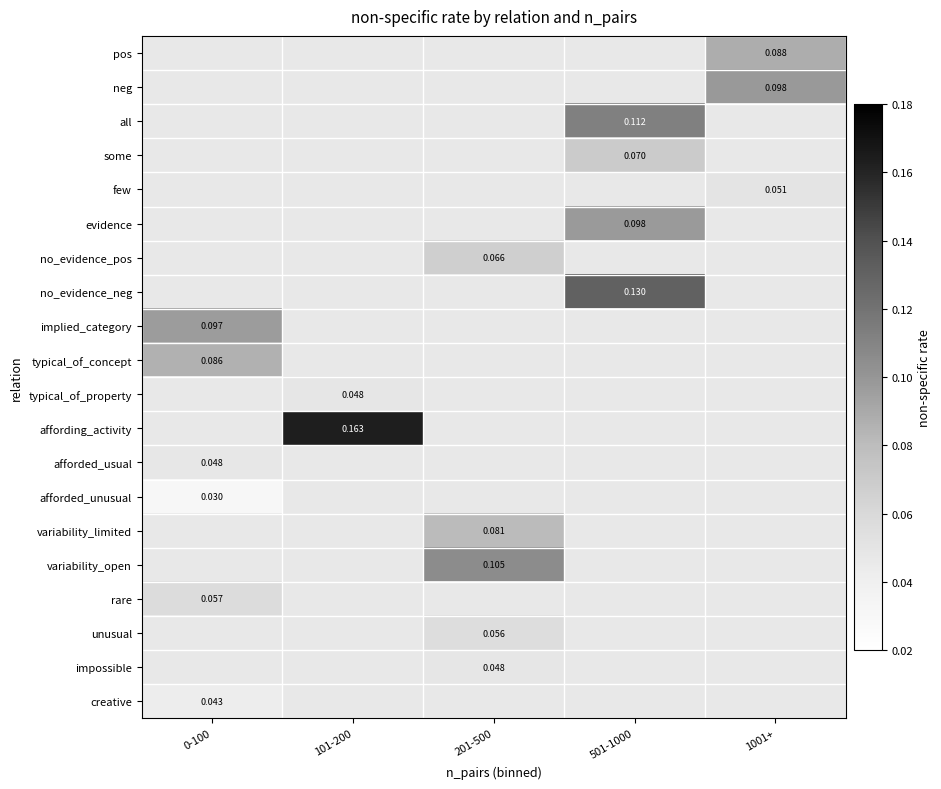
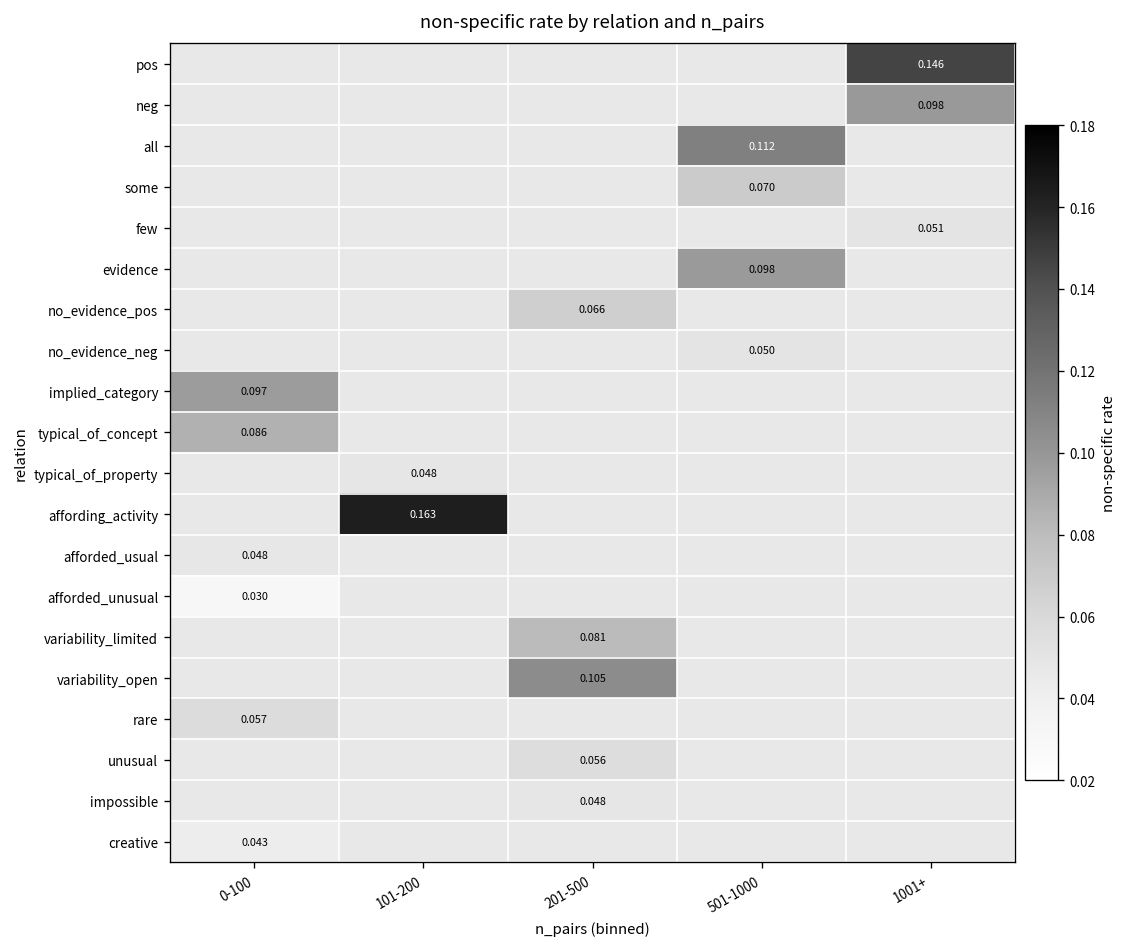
  {
    "pos": {
-     "1001+": 0.088
+     "1001+": 0.146
    },
    "neg": {
      "1001+": 0.098
    },
    "all": {
      "501-1000": 0.112
    },
    "some": {
      "501-1000": 0.070
    },
    "few": {
      "1001+": 0.051
    },
    "evidence": {
      "501-1000": 0.098
    },
    "no_evidence_pos": {
      "201-500": 0.066
    },
    "no_evidence_neg": {
-     "501-1000": 0.130
+     "501-1000": 0.050
    },
    "implied_category": {
      "0-100": 0.097
    },
    "typical_of_concept": {
      "0-100": 0.086
    },
    "typical_of_property": {
      "101-200": 0.048
    },
    "affording_activity": {
      "101-200": 0.163
    },
    "afforded_usual": {
      "0-100": 0.048
    },
    "afforded_unusual": {
      "0-100": 0.030
    },
    "variability_limited": {
      "201-500": 0.081
    },
    "variability_open": {
      "201-500": 0.105
    },
    "rare": {
      "0-100": 0.057
    },
    "unusual": {
      "201-500": 0.056
    },
    "impossible": {
      "201-500": 0.048
    },
    "creative": {
      "0-100": 0.043
    }
  }
